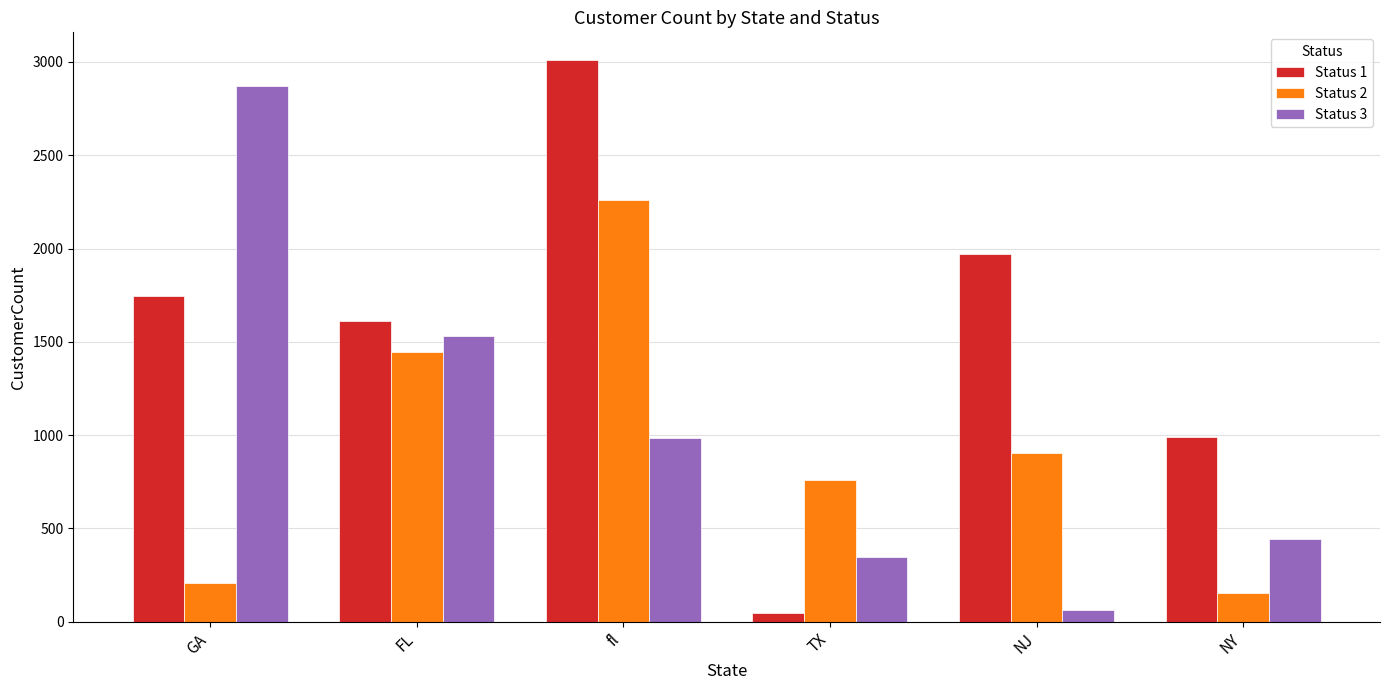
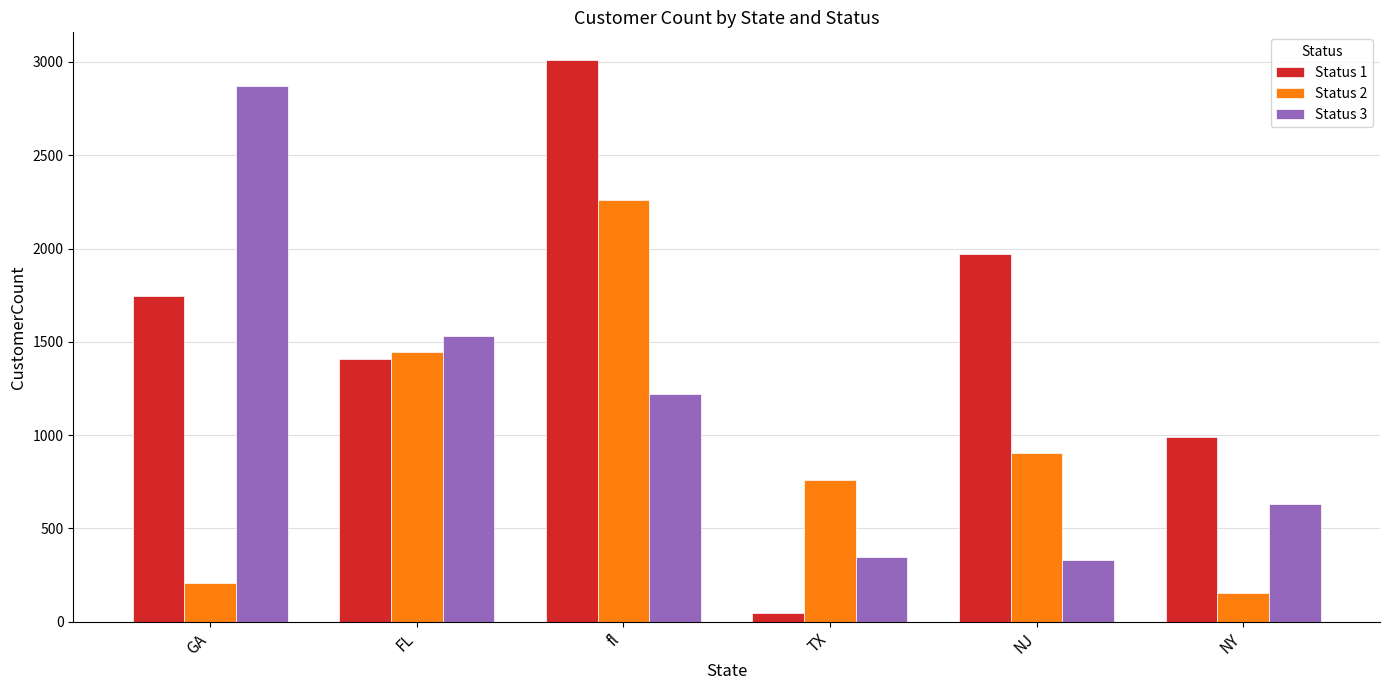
  {
    "Status 1": {
      "GA": 1750,
-     "FL": 1610,
+     "FL": 1410,
      "fl": 3010,
      "TX": 50,
      "NJ": 1970,
      "NY": 990
    },
    "Status 2": {
      "GA": 210,
      "FL": 1440,
      "fl": 2260,
      "TX": 760,
      "NJ": 910,
      "NY": 150
    },
    "Status 3": {
      "GA": 2870,
      "FL": 1530,
-     "fl": 980,
+     "fl": 1220,
      "TX": 350,
-     "NJ": 60,
-     "NY": 440
+     "NJ": 330,
+     "NY": 630
    }
  }
